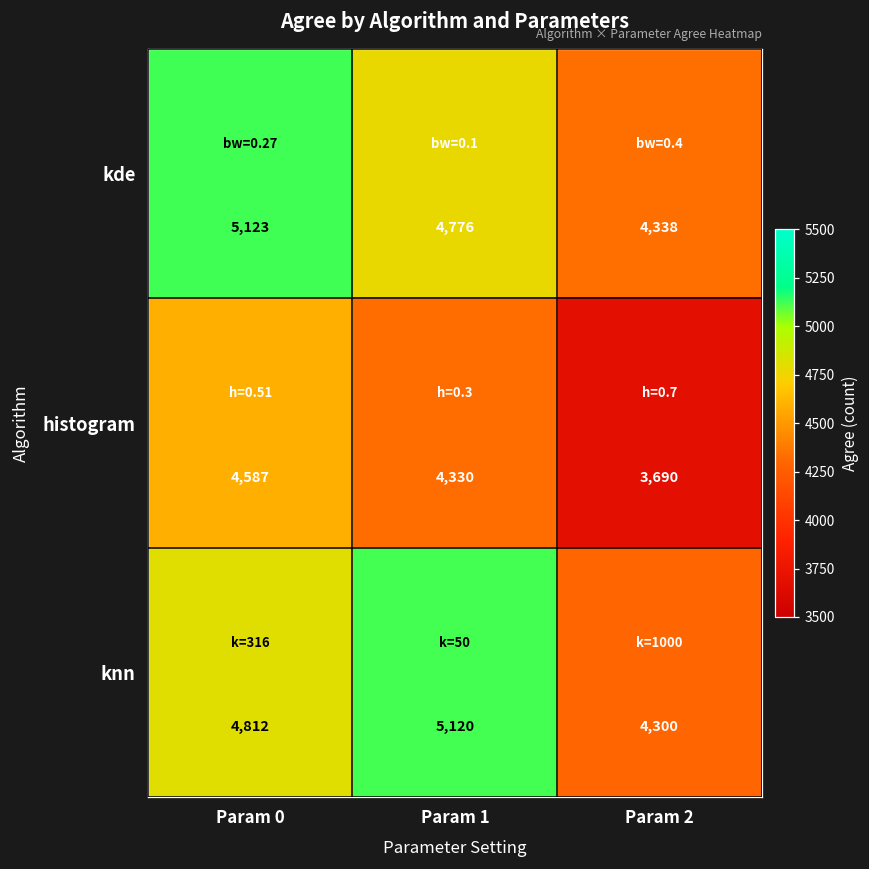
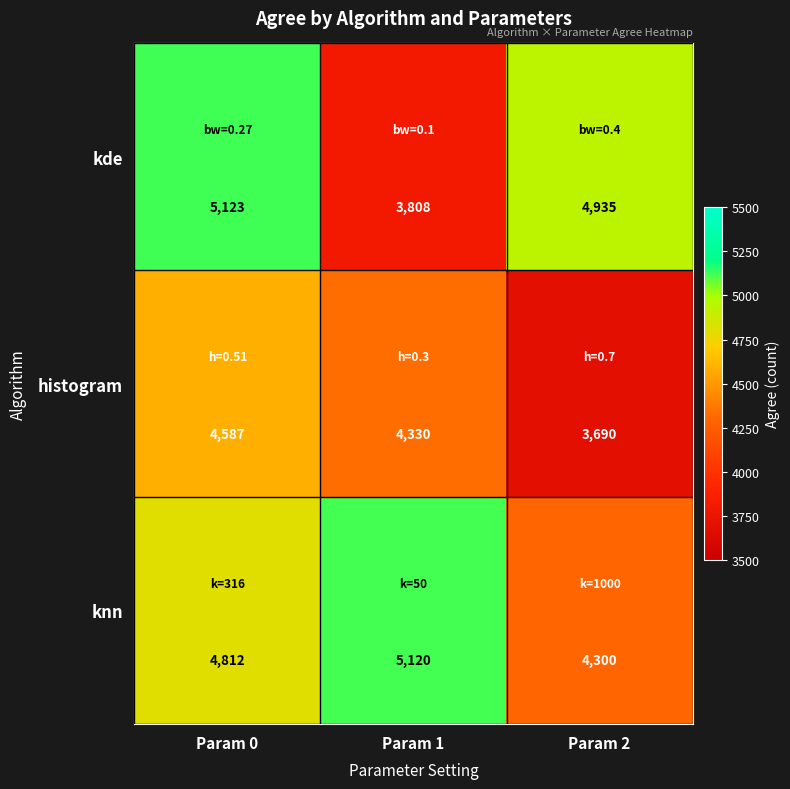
  {
    "kde": {
-     "Param 1": "4,776",
-     "Param 2": "4,338"
+     "Param 1": "3,808",
+     "Param 2": "4,935"
    }
  }
